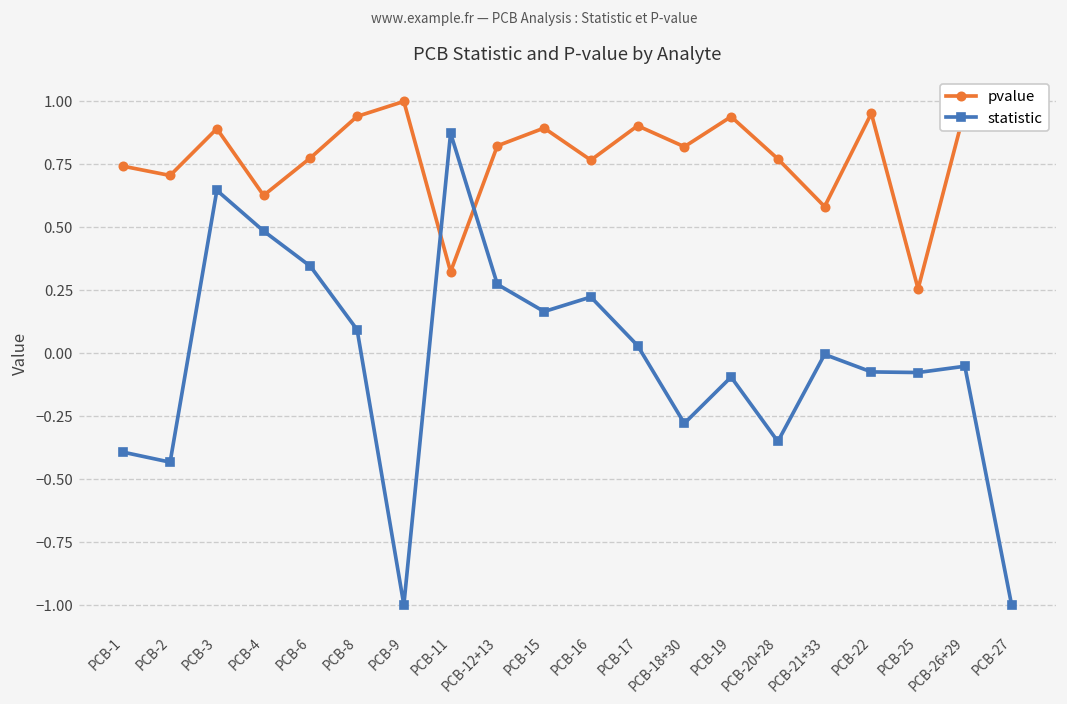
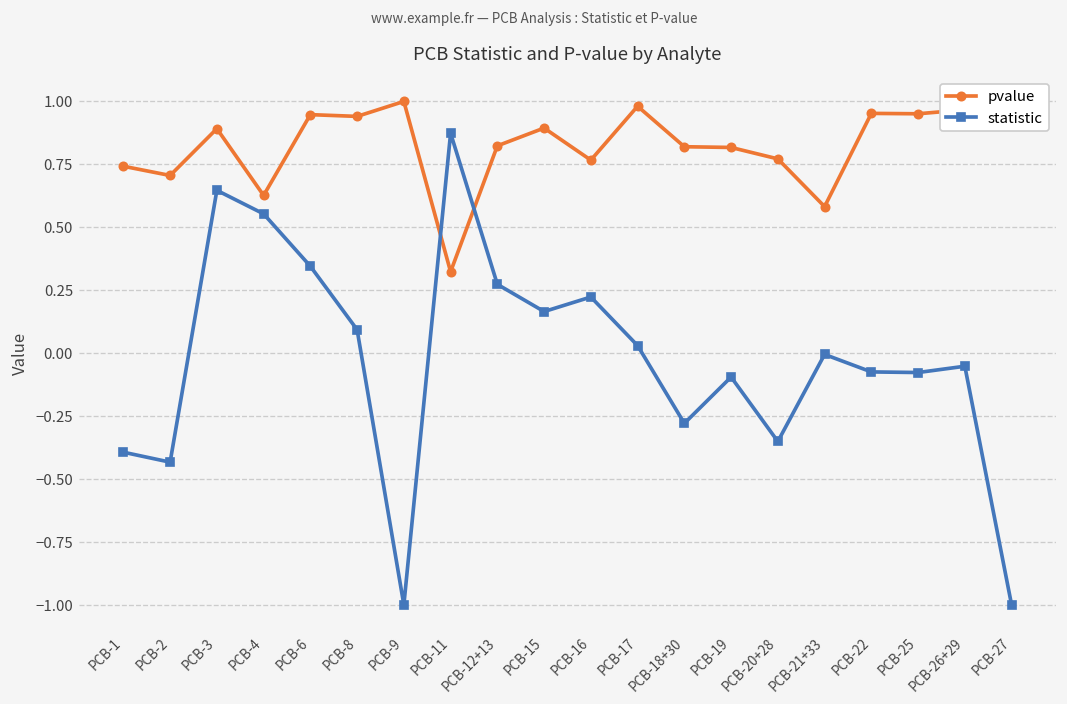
  {
    "pvalue": {
      "PCB-1": 0.74,
      "PCB-2": 0.71,
      "PCB-3": 0.89,
      "PCB-4": 0.63,
-     "PCB-6": 0.78,
+     "PCB-6": 0.95,
      "PCB-8": 0.94,
      "PCB-9": 1.00,
      "PCB-11": 0.32,
      "PCB-12+13": 0.82,
      "PCB-15": 0.89,
      "PCB-16": 0.77,
-     "PCB-17": 0.90,
+     "PCB-17": 0.98,
      "PCB-18+30": 0.82,
-     "PCB-19": 0.94,
+     "PCB-19": 0.82,
      "PCB-20+28": 0.77,
      "PCB-21+33": 0.58,
      "PCB-22": 0.95,
-     "PCB-25": 0.26
+     "PCB-25": 0.95
    },
    "statistic": {
      "PCB-1": -0.39,
      "PCB-2": -0.43,
      "PCB-3": 0.65,
-     "PCB-4": 0.49,
+     "PCB-4": 0.55,
      "PCB-6": 0.35,
      "PCB-8": 0.09,
      "PCB-9": -1.00,
      "PCB-11": 0.87,
      "PCB-12+13": 0.27,
      "PCB-15": 0.17,
      "PCB-16": 0.22,
      "PCB-17": 0.03,
      "PCB-18+30": -0.28,
      "PCB-19": -0.09,
      "PCB-20+28": -0.35,
      "PCB-21+33": -0.01,
      "PCB-22": -0.07,
      "PCB-25": -0.08,
      "PCB-26+29": -0.05,
      "PCB-27": -1.00
    }
  }
